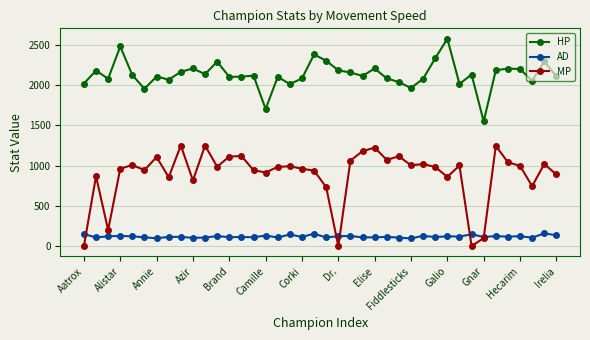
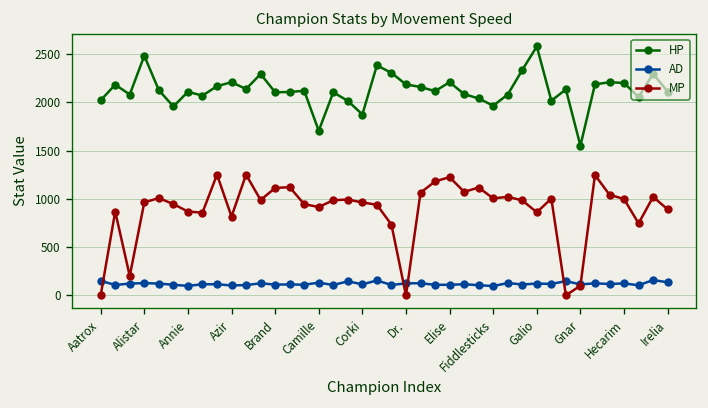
  {
    "HP": {
      "Aatrox": 2000,
      "Alistar": 2500,
      "Annie": 2100,
      "Azir": 2200,
      "Brand": 2100,
      "Camille": 1700,
-     "Corki": 2100,
+     "Corki": 1900,
      "Dr.": 2200,
      "Elise": 2200,
      "Fiddlesticks": 2000,
      "Galio": 2600,
      "Gnar": 1600,
      "Hecarim": 2200
    },
    "AD": {
      "Aatrox": 200,
      "Alistar": 100,
      "Annie": 100,
      "Azir": 100,
      "Brand": 100,
      "Camille": 100,
      "Corki": 100,
      "Dr.": 100,
      "Elise": 100,
      "Fiddlesticks": 100,
      "Galio": 100,
      "Hecarim": 100,
      "Irelia": 100
    },
    "MP": {
      "Aatrox": 0,
      "Alistar": 1000,
-     "Annie": 1100,
+     "Annie": 900,
      "Azir": 800,
      "Brand": 1100,
      "Camille": 900,
      "Corki": 1000,
      "Dr.": 0,
      "Elise": 1200,
      "Fiddlesticks": 1000,
      "Galio": 900,
      "Hecarim": 1000,
      "Irelia": 900
    }
  }
